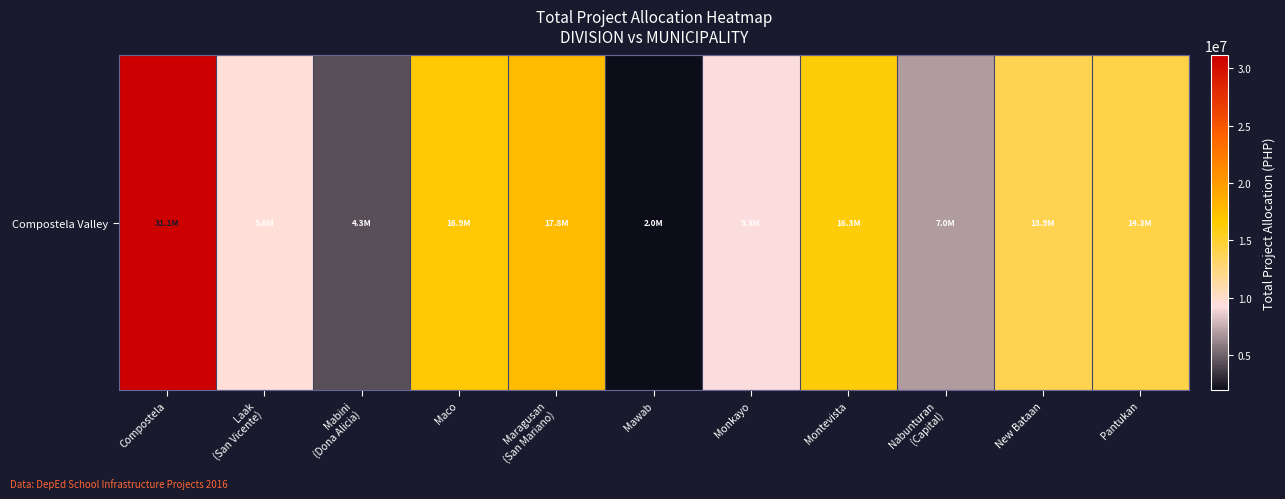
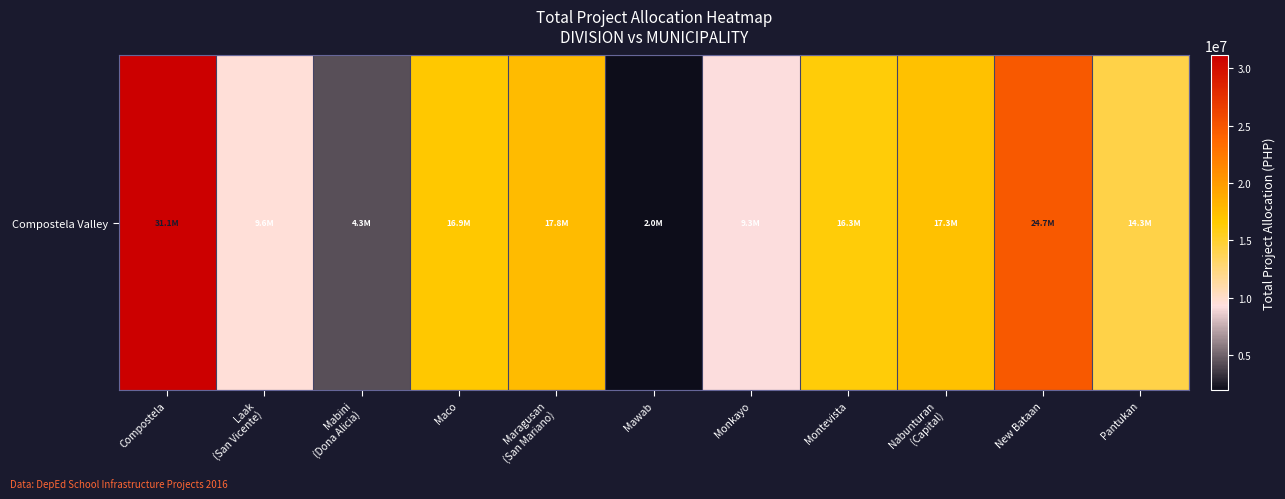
  {
    "Compostela Valley": {
      "Compostela": "31.1M",
      "Mabini (Dona Alicia)": "4.3M",
      "Maco": "16.9M",
      "Maragusan (San Mariano)": "17.8M",
      "Mawab": "2.0M",
      "Montevista": "16.3M",
-     "Nabunturan (Capital)": "7.0M",
-     "New Bataan": "13.9M",
+     "Nabunturan (Capital)": "17.3M",
+     "New Bataan": "24.7M",
      "Pantukan": "14.3M"
    }
  }
